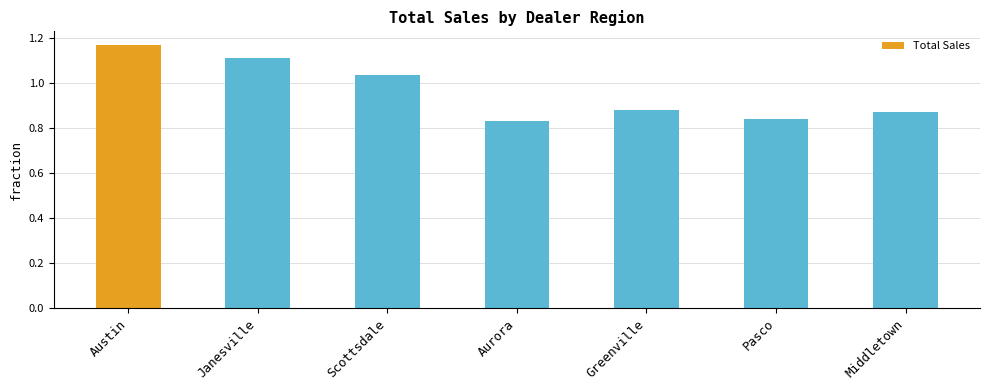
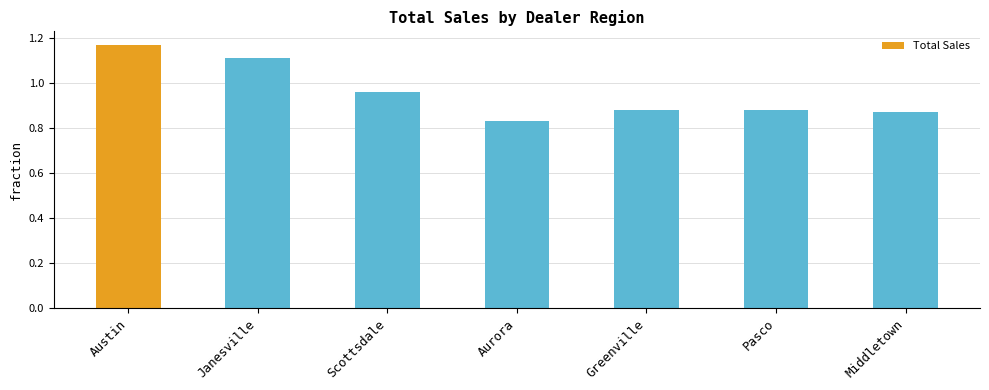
  {
    "Austin": 1.17,
    "Janesville": 1.11,
-   "Scottsdale": 1.04,
+   "Scottsdale": 0.96,
    "Aurora": 0.83,
    "Greenville": 0.88,
-   "Pasco": 0.84,
+   "Pasco": 0.88,
    "Middletown": 0.87
  }
